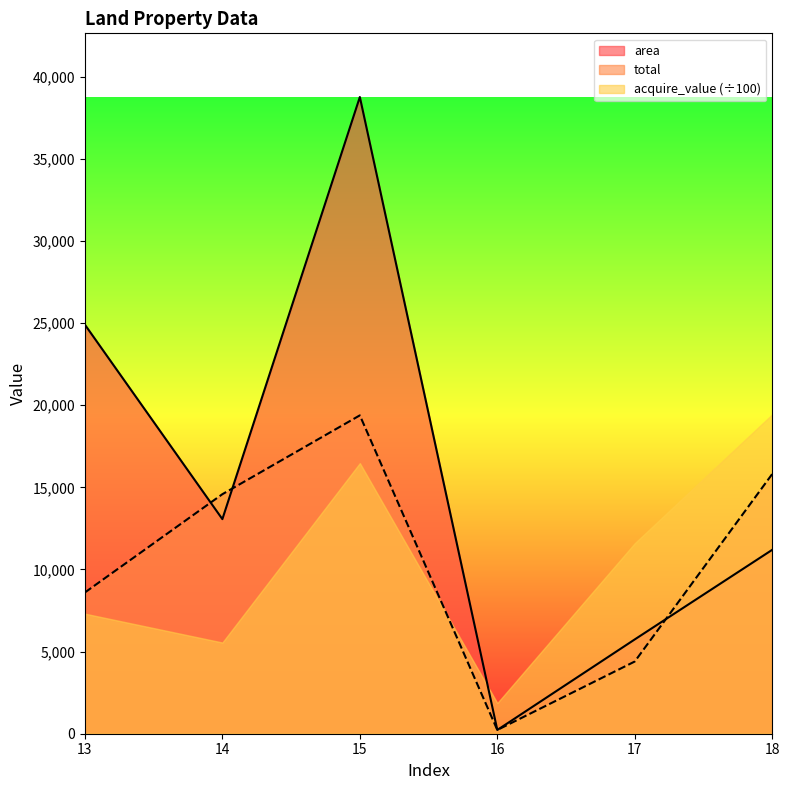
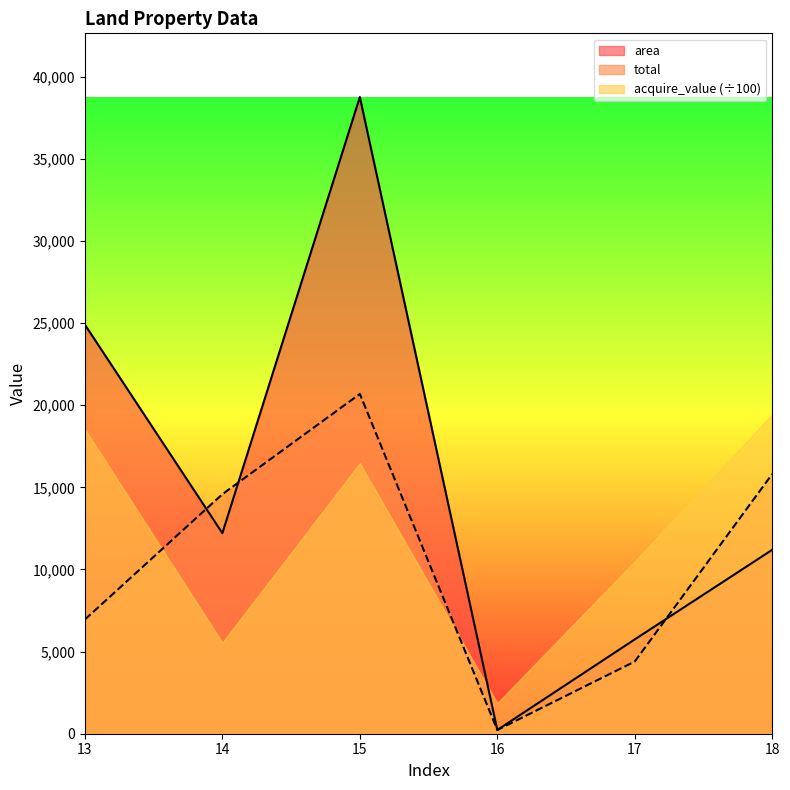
  {
    "area": {
      "13": "24,900",
-     "14": "13,100",
+     "14": "12,200",
      "15": "38,800",
      "17": "5,700",
      "18": "11,200"
    },
    "total": {
-     "13": "8,600",
+     "13": "7,000",
      "14": "14,600",
-     "15": "19,400",
+     "15": "20,700",
      "17": "4,400",
      "18": "15,800"
    },
    "acquire_value (÷100)": {
-     "13": "7,300",
+     "13": "18,500",
      "14": "5,600",
      "15": "16,500",
      "16": "1,900",
-     "17": "11,600",
+     "17": "10,500",
      "18": "19,400"
    }
  }
